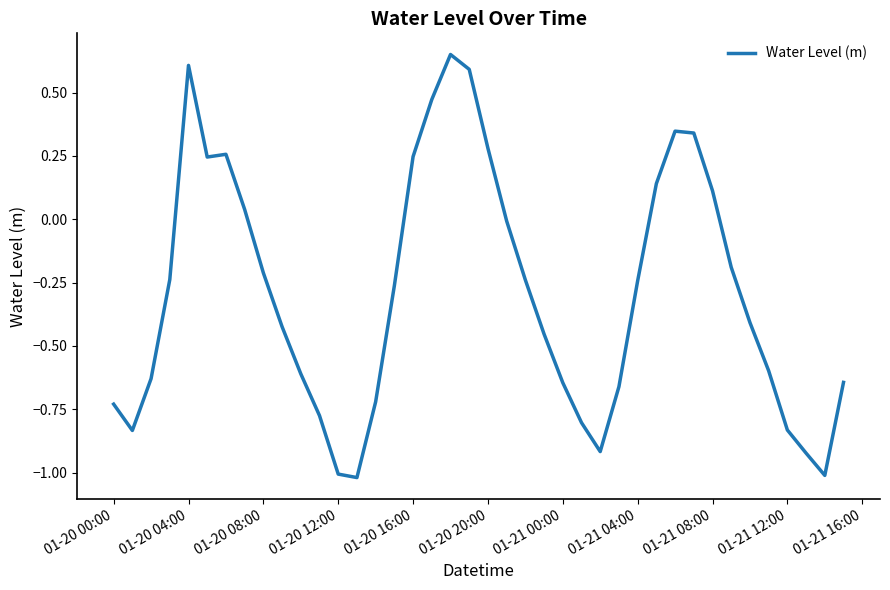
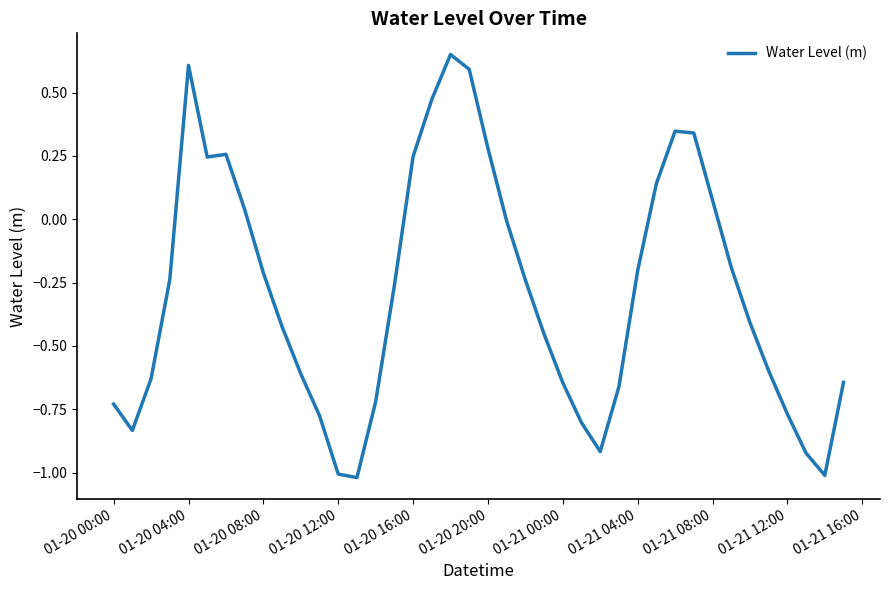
  {
    "01-20 00:00": -0.73,
    "01-20 04:00": 0.61,
    "01-20 08:00": -0.21,
    "01-20 12:00": -1.01,
    "01-20 16:00": 0.25,
    "01-20 20:00": 0.28,
    "01-21 00:00": -0.65,
-   "01-21 04:00": -0.24,
-   "01-21 08:00": 0.11,
-   "01-21 12:00": -0.83
+   "01-21 04:00": -0.20,
+   "01-21 08:00": 0.08,
+   "01-21 12:00": -0.77
  }
